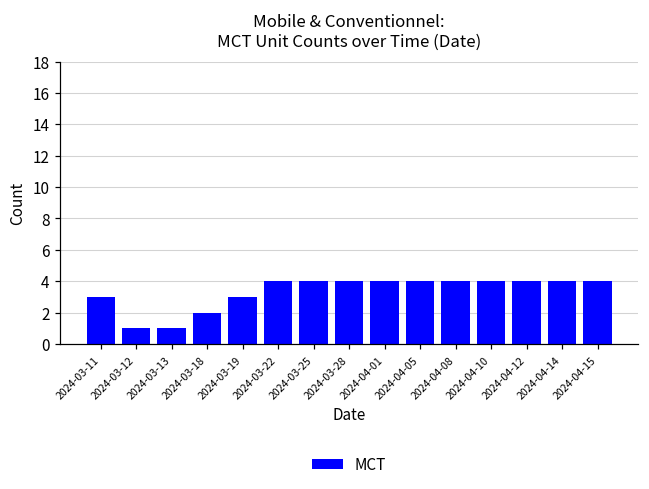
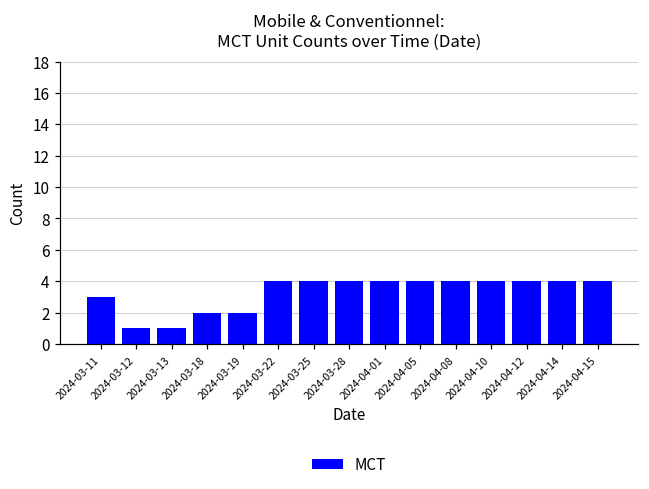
  {
    "2024-03-11": 3,
    "2024-03-12": 1,
    "2024-03-13": 1,
    "2024-03-18": 2,
-   "2024-03-19": 3,
+   "2024-03-19": 2,
    "2024-03-22": 4,
    "2024-03-25": 4,
    "2024-03-28": 4,
    "2024-04-01": 4,
    "2024-04-05": 4,
    "2024-04-08": 4,
    "2024-04-10": 4,
    "2024-04-12": 4,
    "2024-04-14": 4,
    "2024-04-15": 4
  }
